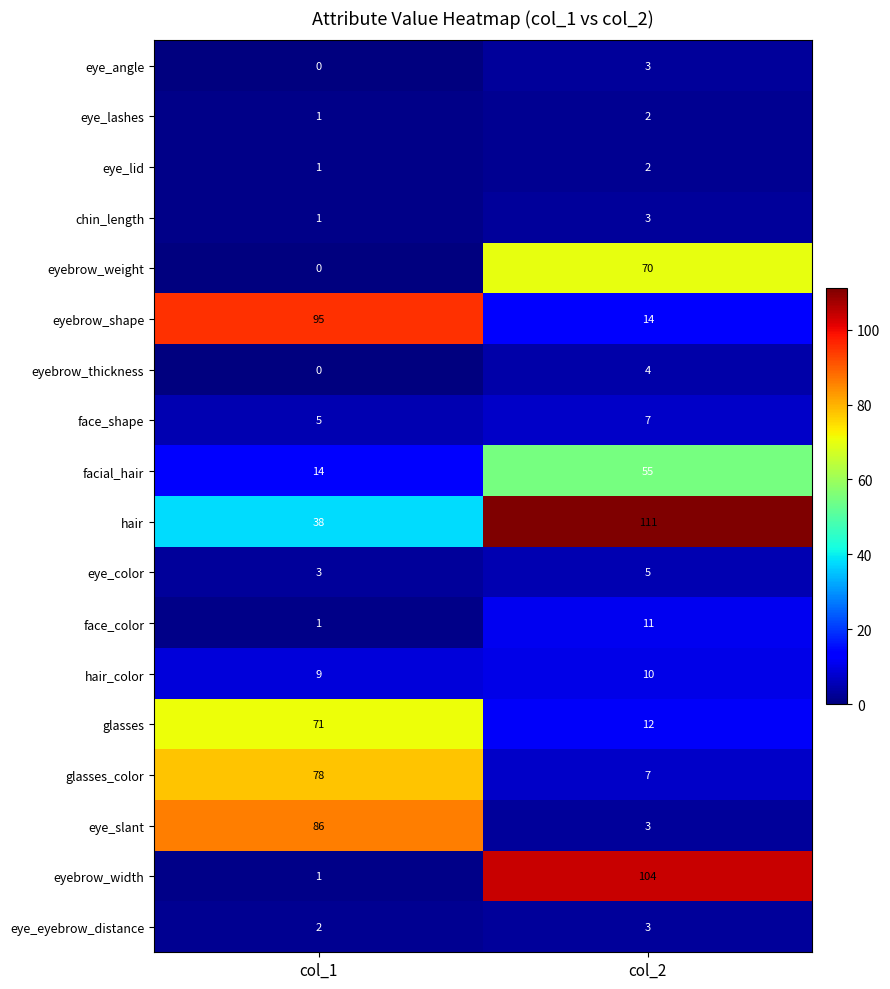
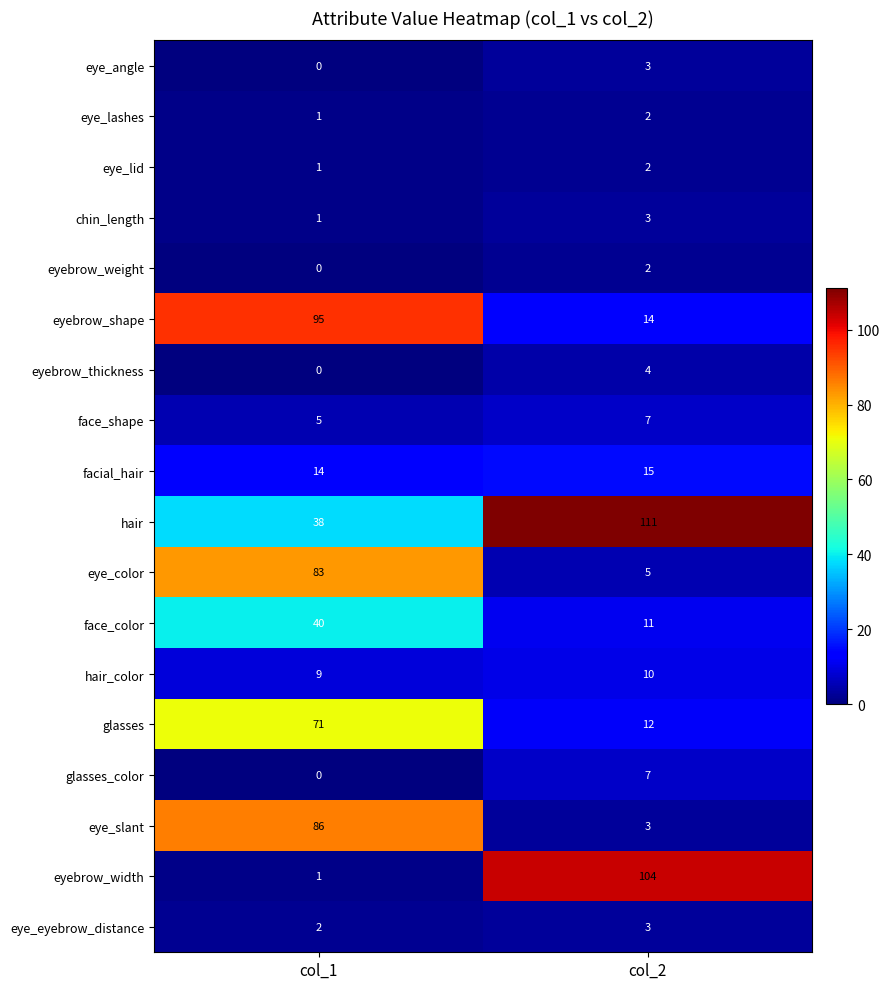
  {
    "eye_angle": {
      "col_1": 0,
      "col_2": 3
    },
    "eye_lashes": {
      "col_1": 1,
      "col_2": 2
    },
    "eye_lid": {
      "col_1": 1,
      "col_2": 2
    },
    "chin_length": {
      "col_1": 1,
      "col_2": 3
    },
    "eyebrow_weight": {
      "col_1": 0,
-     "col_2": 70
+     "col_2": 2
    },
    "eyebrow_shape": {
      "col_1": 95,
      "col_2": 14
    },
    "eyebrow_thickness": {
      "col_1": 0,
      "col_2": 4
    },
    "face_shape": {
      "col_1": 5,
      "col_2": 7
    },
    "facial_hair": {
      "col_1": 14,
-     "col_2": 55
+     "col_2": 15
    },
    "hair": {
      "col_1": 38,
      "col_2": 111
    },
    "eye_color": {
-     "col_1": 3,
+     "col_1": 83,
      "col_2": 5
    },
    "face_color": {
-     "col_1": 1,
+     "col_1": 40,
      "col_2": 11
    },
    "hair_color": {
      "col_1": 9,
      "col_2": 10
    },
    "glasses": {
      "col_1": 71,
      "col_2": 12
    },
    "glasses_color": {
-     "col_1": 78,
+     "col_1": 0,
      "col_2": 7
    },
    "eye_slant": {
      "col_1": 86,
      "col_2": 3
    },
    "eyebrow_width": {
      "col_1": 1,
      "col_2": 104
    },
    "eye_eyebrow_distance": {
      "col_1": 2,
      "col_2": 3
    }
  }
